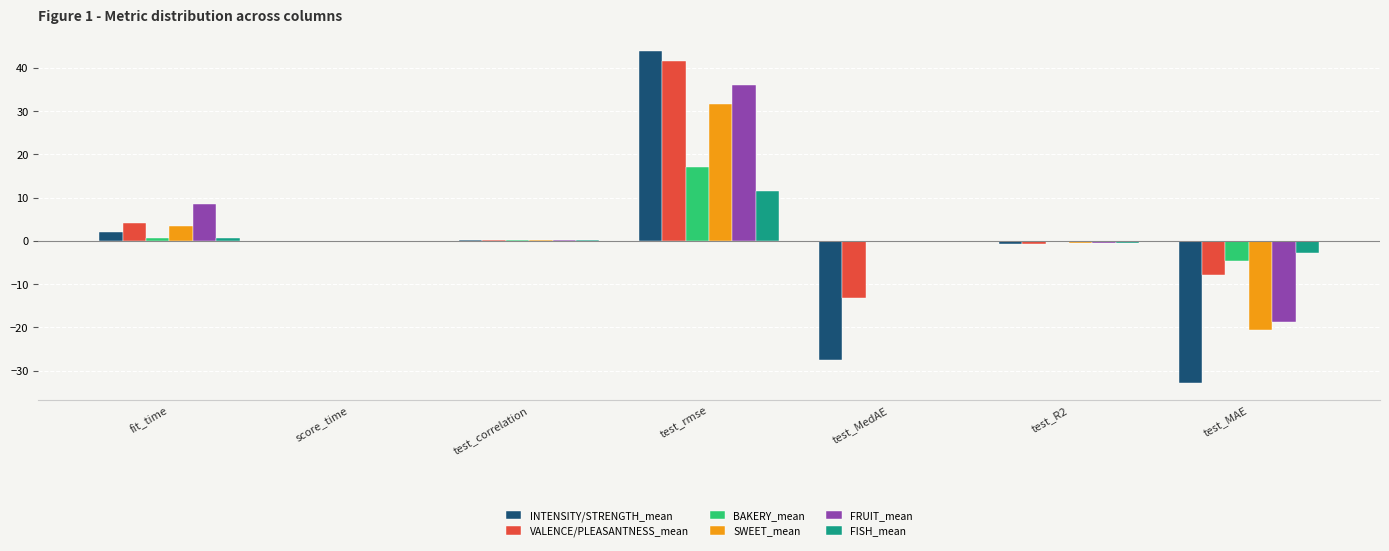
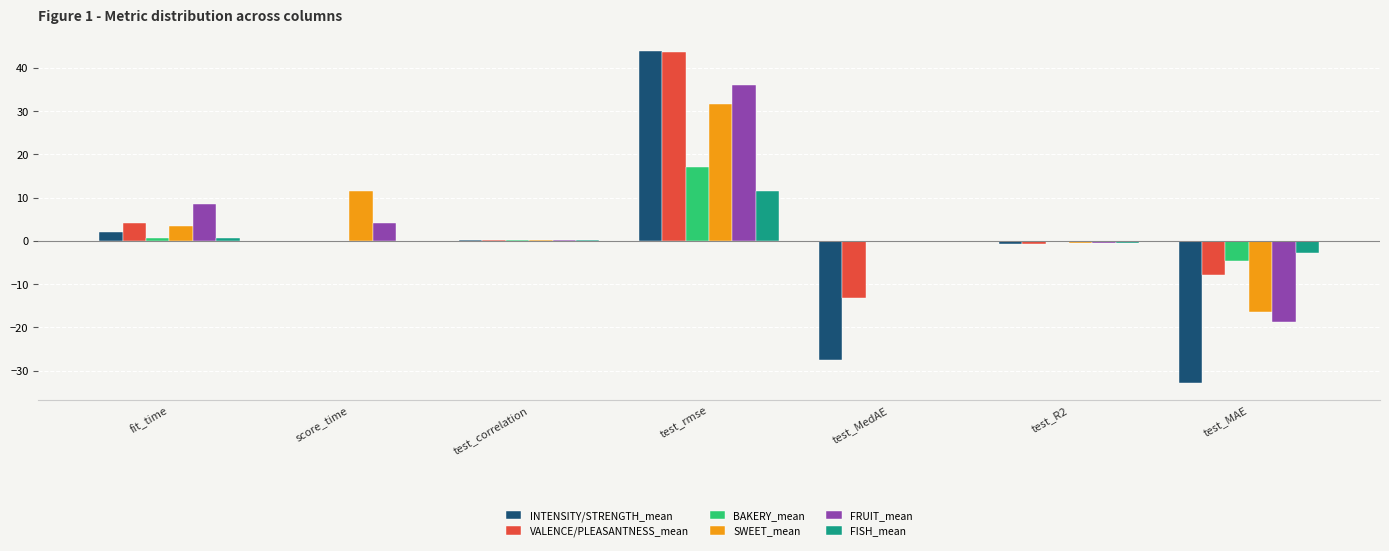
  {
    "INTENSITY/STRENGTH_mean": {
      "fit_time": 2,
      "test_rmse": 44,
      "test_MedAE": -28,
      "test_R2": -1,
      "test_MAE": -33
    },
    "VALENCE/PLEASANTNESS_mean": {
      "fit_time": 4,
-     "test_rmse": 42,
+     "test_rmse": 44,
      "test_MedAE": -13,
      "test_R2": -1,
      "test_MAE": -8
    },
    "SWEET_mean": {
      "fit_time": 3,
-     "score_time": 0,
+     "score_time": 11,
      "test_rmse": 32,
      "test_MedAE": 0,
-     "test_MAE": -21
+     "test_MAE": -16
    },
    "FRUIT_mean": {
      "fit_time": 8,
-     "score_time": 0,
+     "score_time": 4,
      "test_rmse": 36,
      "test_MedAE": 0,
      "test_MAE": -19
    }
  }
